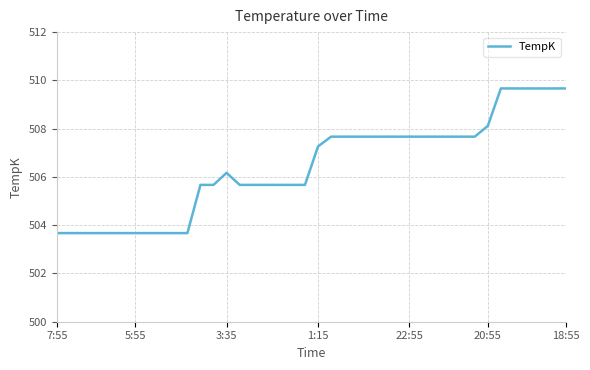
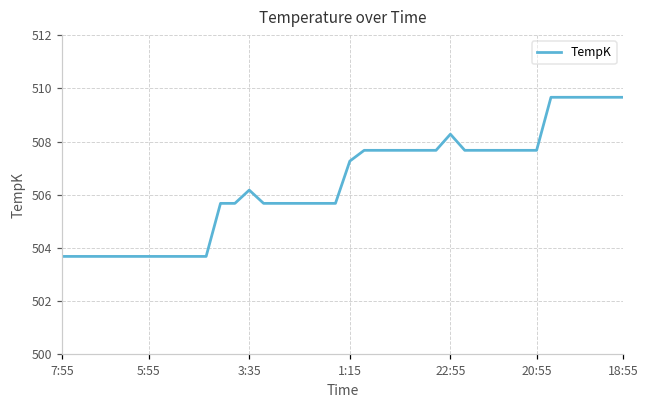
  {
    "7:55": 503.7,
    "5:55": 503.7,
    "3:35": 506.2,
    "1:15": 507.3,
-   "22:55": 507.7,
-   "20:55": 508.1,
+   "22:55": 508.3,
+   "20:55": 507.7,
    "18:55": 509.7
  }
